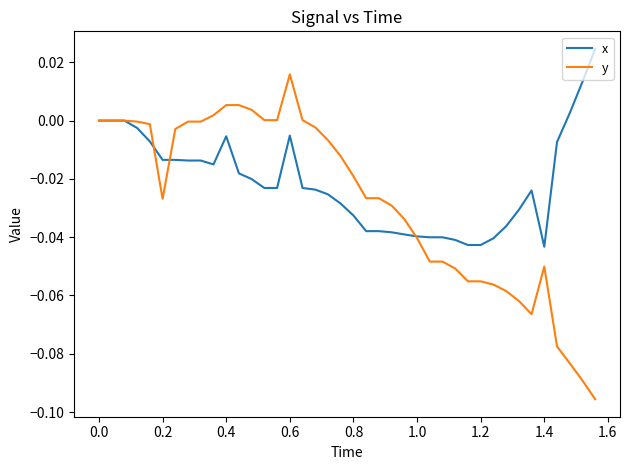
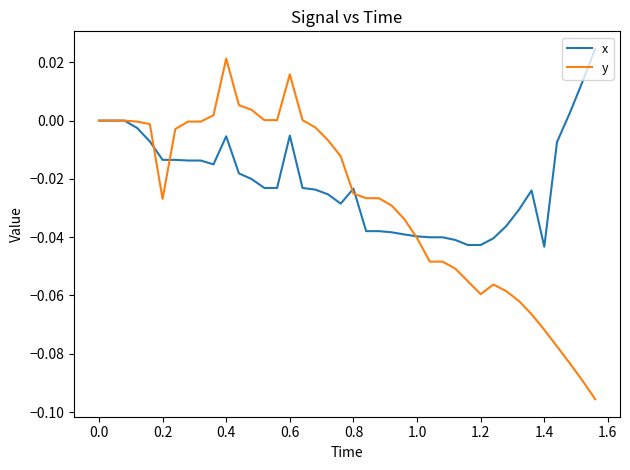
  {
    "x": {
      "0.2": -0.013,
      "0.4": -0.005,
      "0.6": -0.005,
-     "0.8": -0.033,
+     "0.8": -0.023,
      "1.2": -0.043,
      "1.4": -0.043
    },
    "y": {
      "0.2": -0.027,
-     "0.4": 0.005,
+     "0.4": 0.021,
      "0.6": 0.016,
-     "0.8": -0.019,
-     "1.2": -0.055,
-     "1.4": -0.050
+     "0.8": -0.025,
+     "1.2": -0.060,
+     "1.4": -0.072
    }
  }
